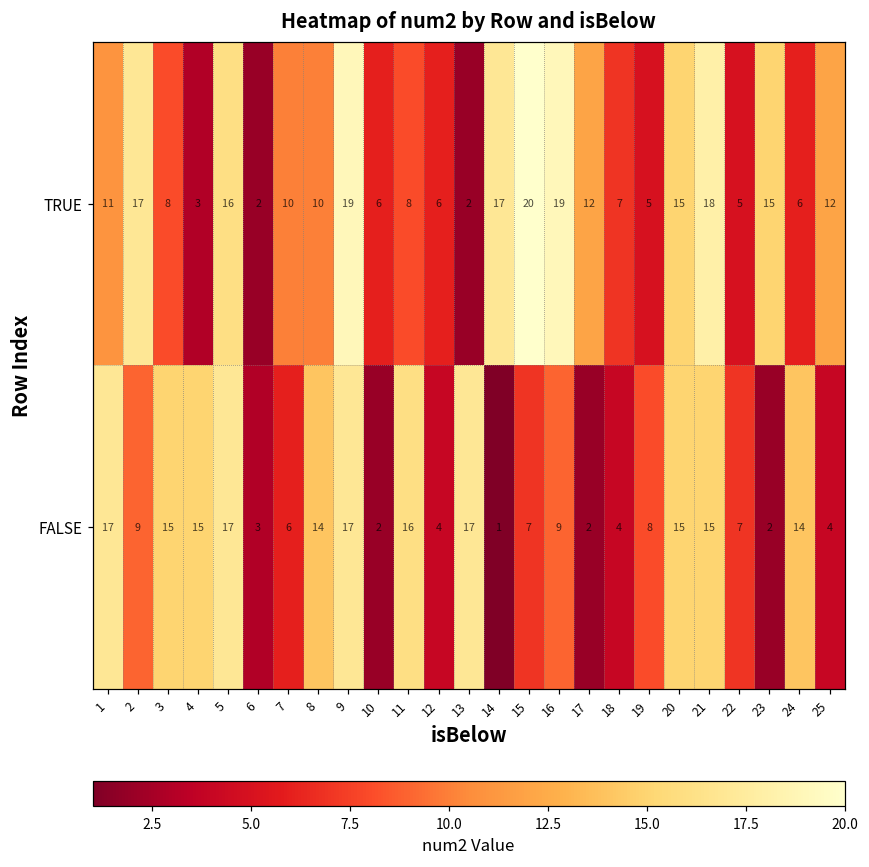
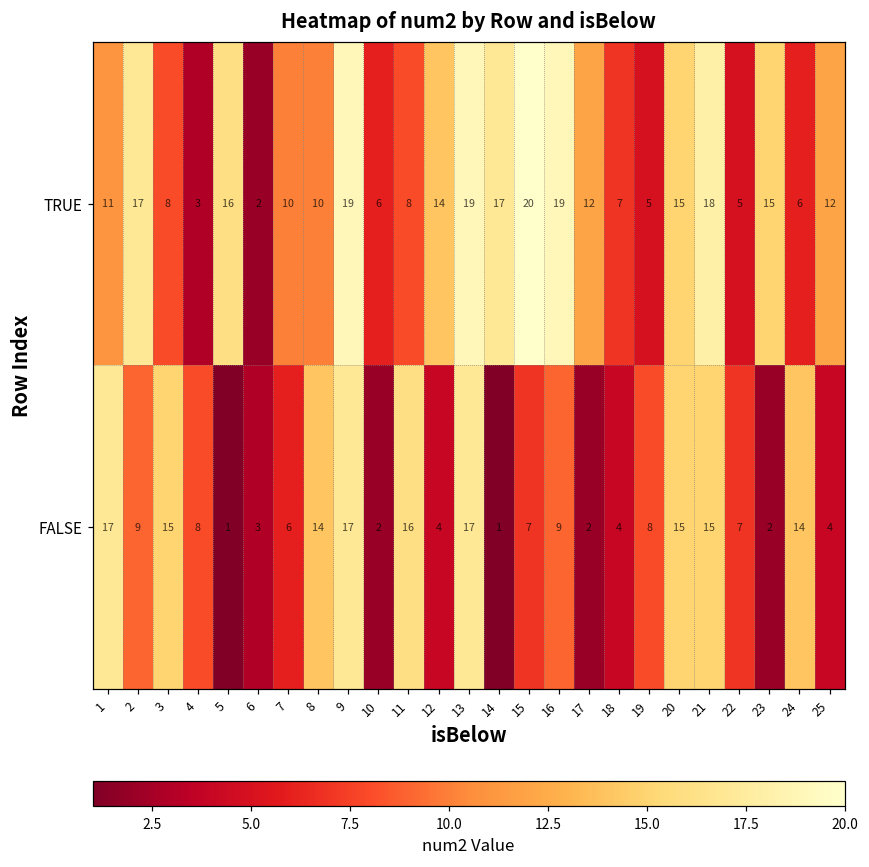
  {
    "TRUE": {
      "1": 11,
      "2": 17,
      "3": 8,
      "4": 3,
      "5": 16,
      "6": 2,
      "7": 10,
      "8": 10,
      "9": 19,
      "10": 6,
      "11": 8,
-     "12": 6,
-     "13": 2,
+     "12": 14,
+     "13": 19,
      "14": 17,
      "15": 20,
      "16": 19,
      "17": 12,
      "18": 7,
      "19": 5,
      "20": 15,
      "21": 18,
      "22": 5,
      "23": 15,
      "24": 6,
      "25": 12
    },
    "FALSE": {
      "1": 17,
      "2": 9,
      "3": 15,
-     "4": 15,
-     "5": 17,
+     "4": 8,
+     "5": 1,
      "6": 3,
      "7": 6,
      "8": 14,
      "9": 17,
      "10": 2,
      "11": 16,
      "12": 4,
      "13": 17,
      "14": 1,
      "15": 7,
      "16": 9,
      "17": 2,
      "18": 4,
      "19": 8,
      "20": 15,
      "21": 15,
      "22": 7,
      "23": 2,
      "24": 14,
      "25": 4
    }
  }
